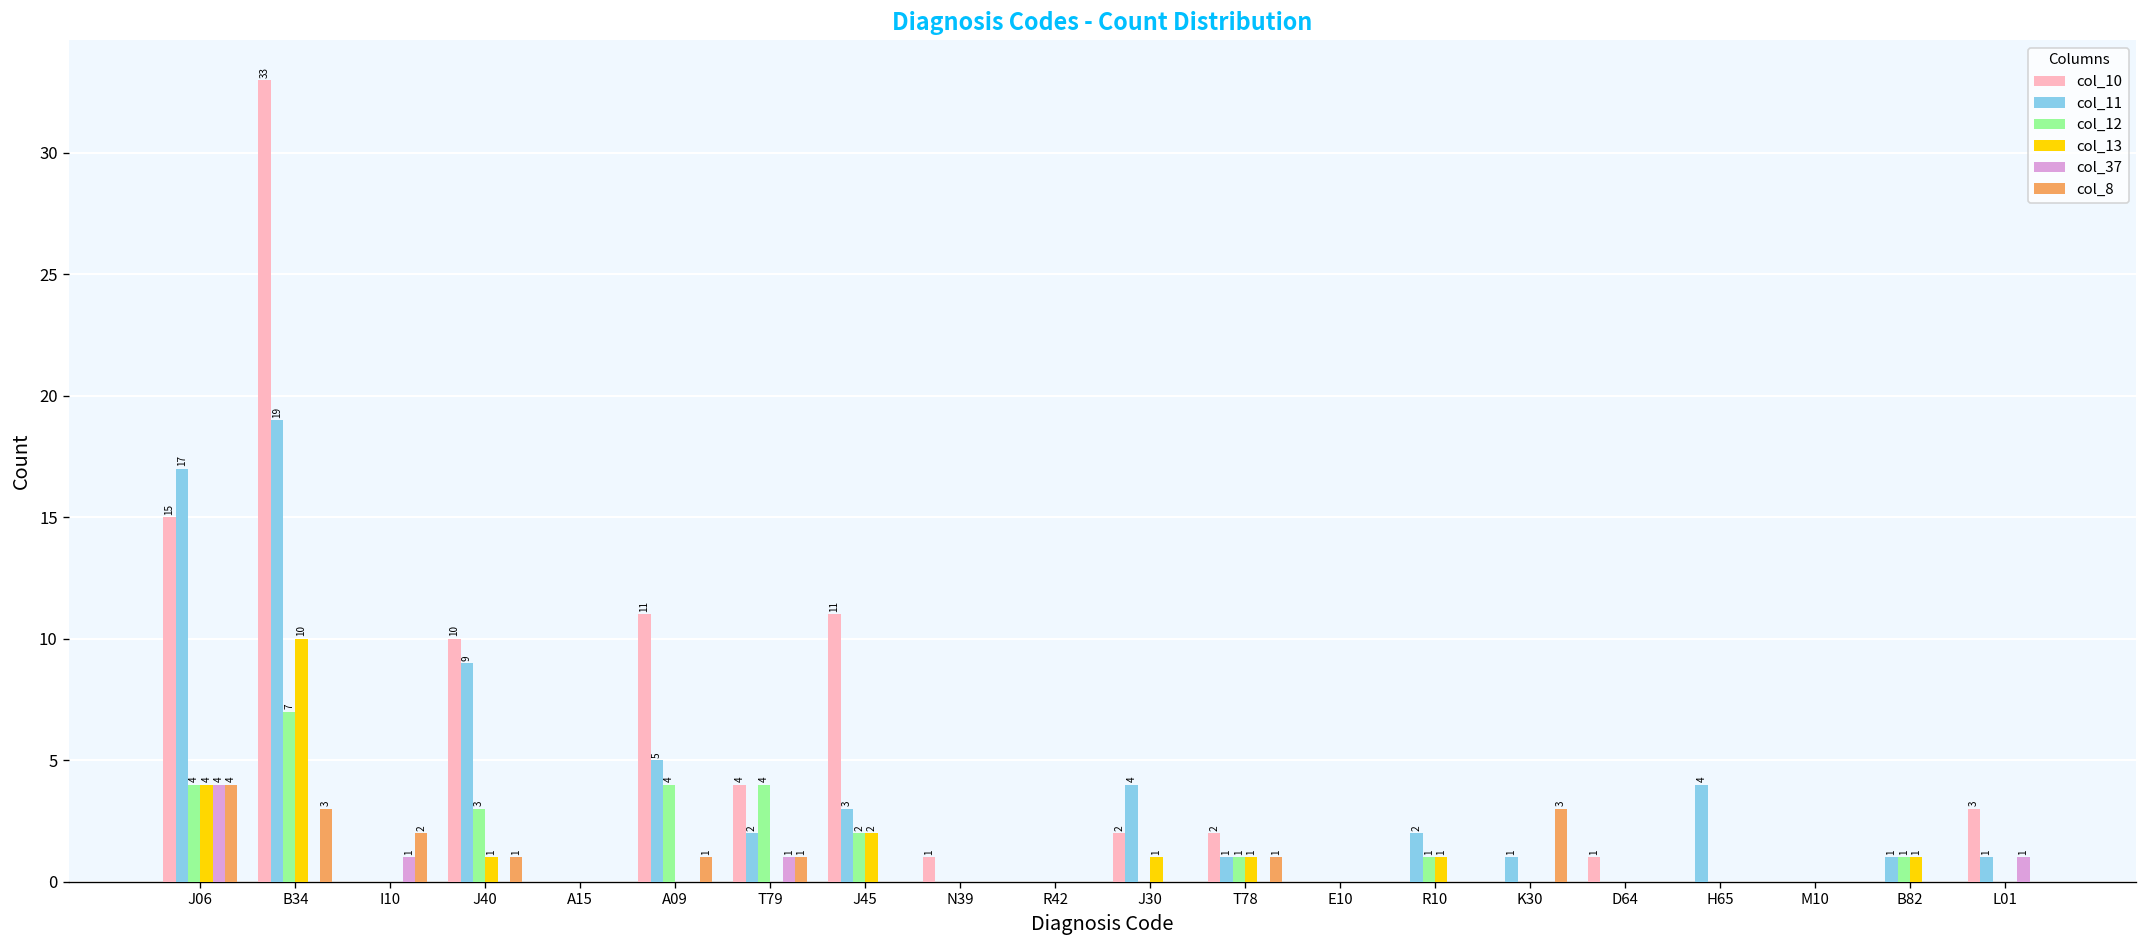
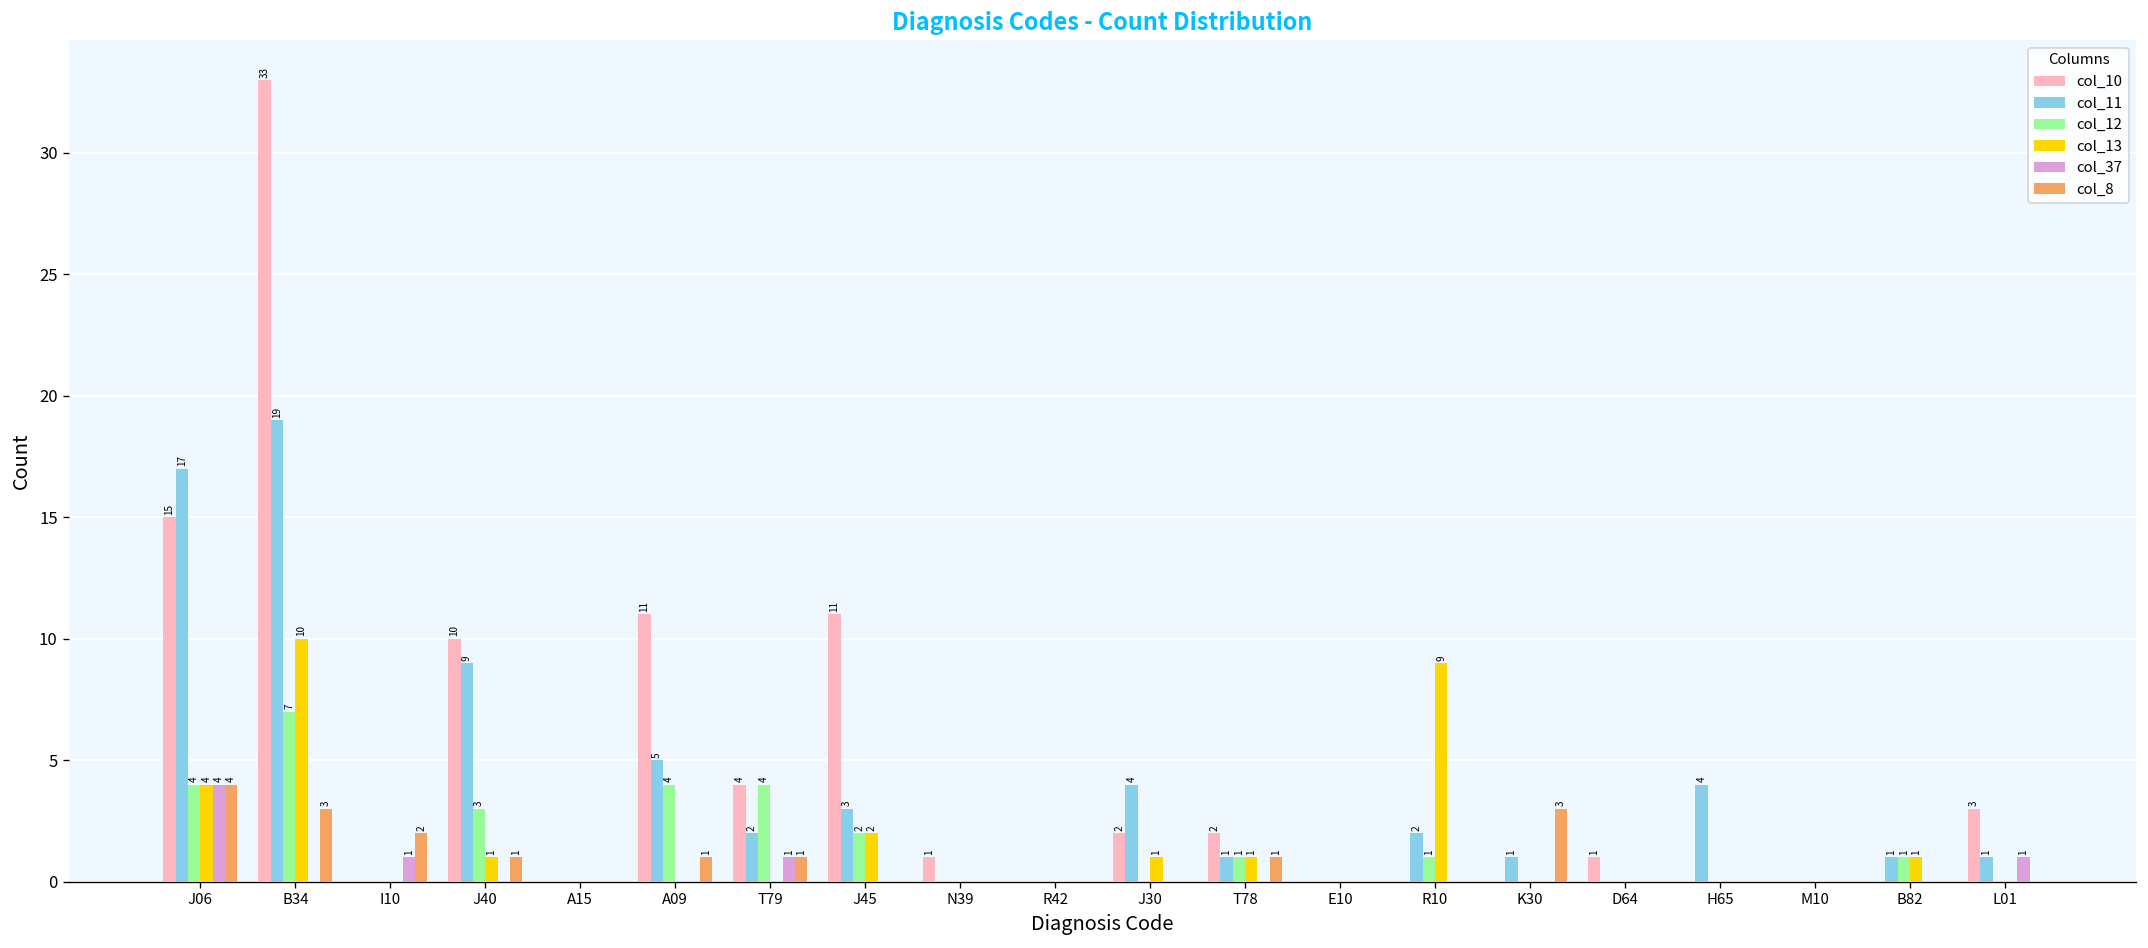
  {
    "col_11": {
      "J06": 17,
      "B34": 19,
      "J40": 9,
      "A09": 5,
      "T79": 2,
      "J45": 3,
      "J30": 4,
      "T78": 1,
      "R10": 2,
      "K30": 1,
      "H65": 4,
      "B82": 1,
      "L01": 1
    },
    "col_12": {
      "J06": 4,
      "B34": 7,
      "J40": 3,
      "A09": 4,
      "T79": 4,
      "J45": 2,
      "T78": 1,
      "R10": 1,
      "B82": 1
    },
    "col_13": {
      "J06": 4,
      "B34": 10,
      "J40": 1,
      "J45": 2,
      "J30": 1,
      "T78": 1,
-     "R10": 1,
+     "R10": 9,
      "B82": 1
    },
    "col_8": {
      "J06": 4,
      "B34": 3,
      "I10": 2,
      "J40": 1,
      "A09": 1,
      "T79": 1,
      "T78": 1,
      "K30": 3
    }
  }
